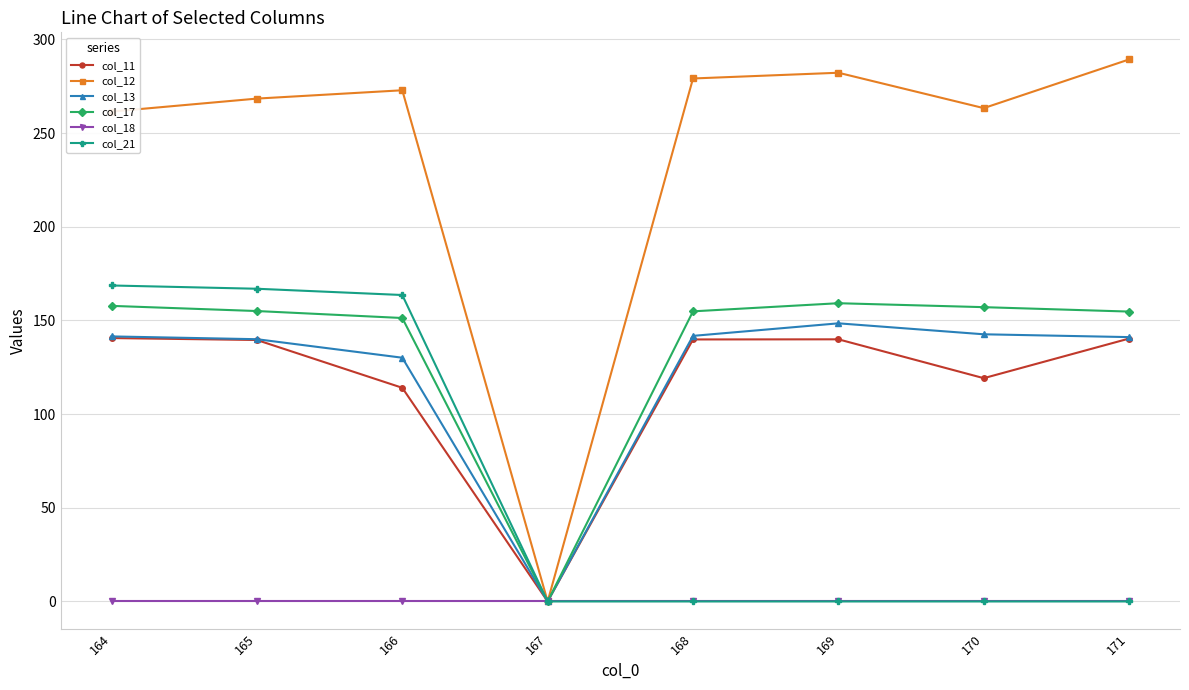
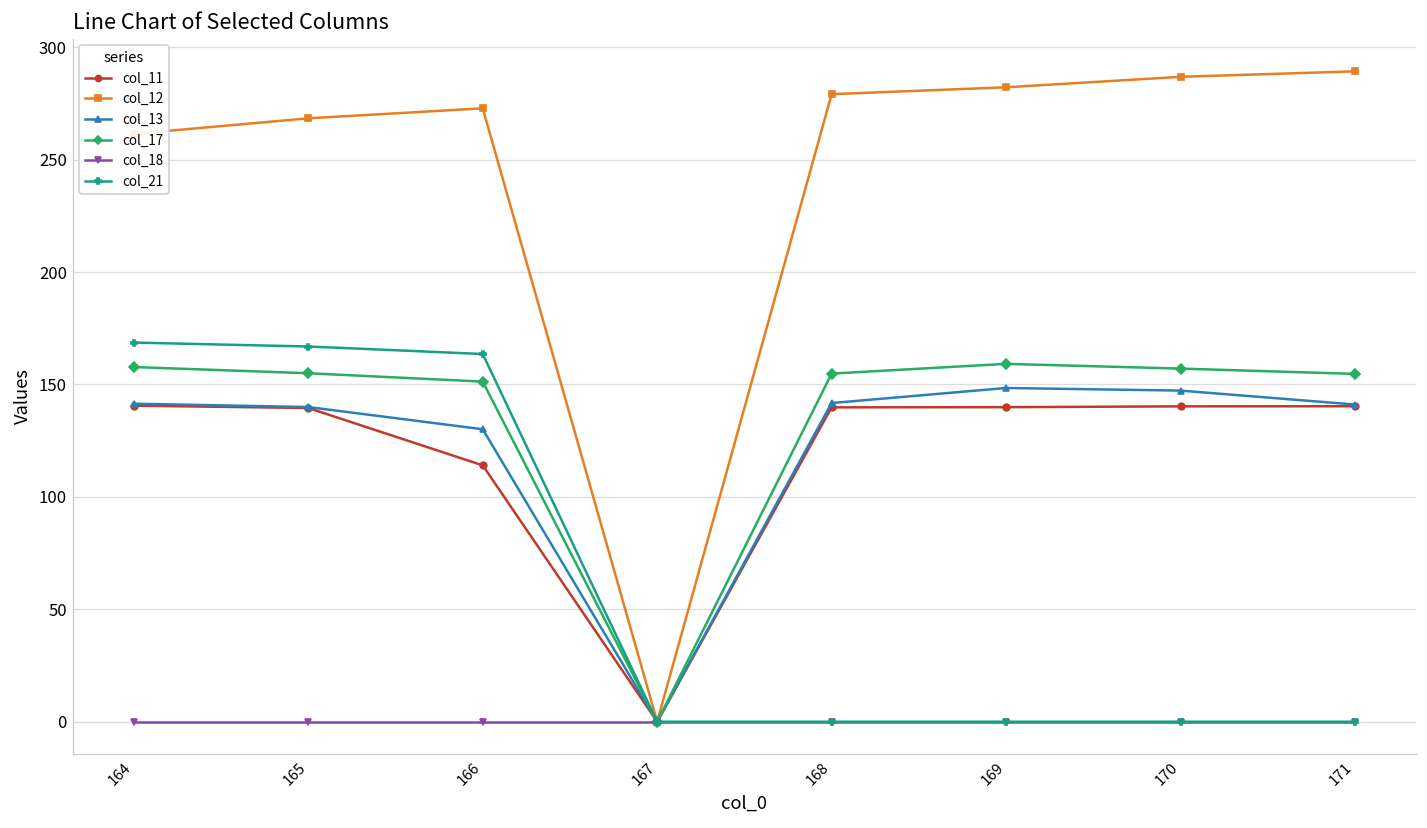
  {
    "col_11": {
      "166": 114,
      "168": 140,
      "169": 140,
-     "170": 119
+     "170": 140
    },
    "col_12": {
      "165": 268,
      "166": 273,
      "168": 279,
      "169": 282,
-     "170": 263,
+     "170": 287,
      "171": 289
    },
    "col_13": {
      "166": 130,
      "168": 142,
      "169": 148,
-     "170": 143
+     "170": 147
    },
    "col_18": {
      "164": 0,
      "165": 0,
      "166": 0
    }
  }
